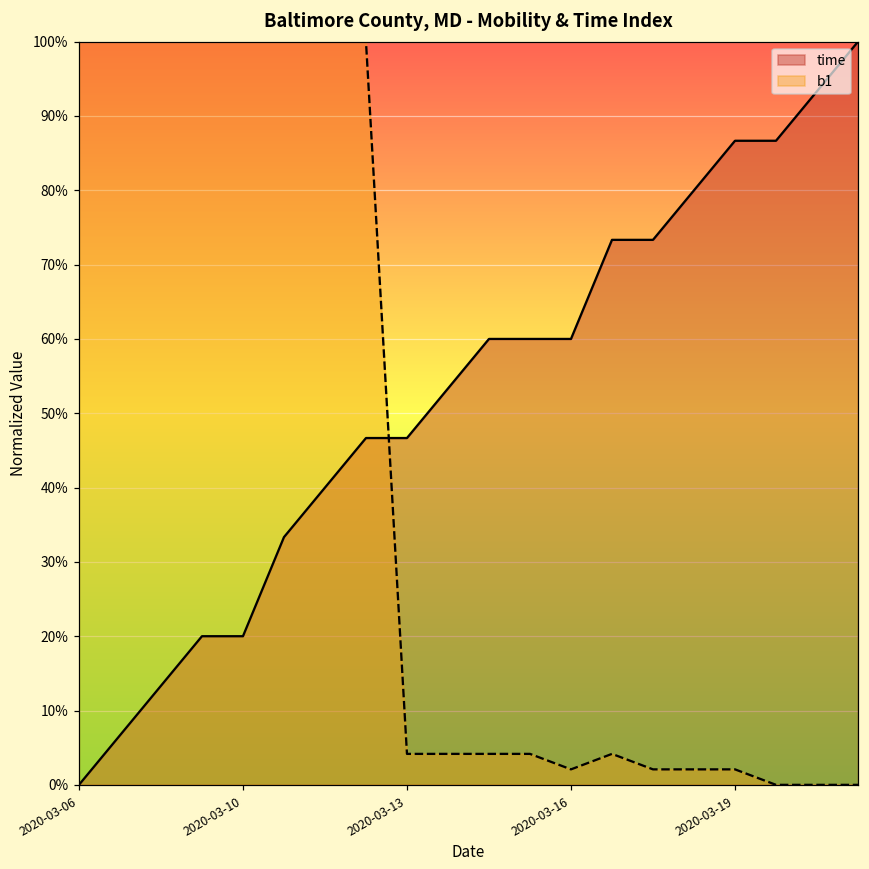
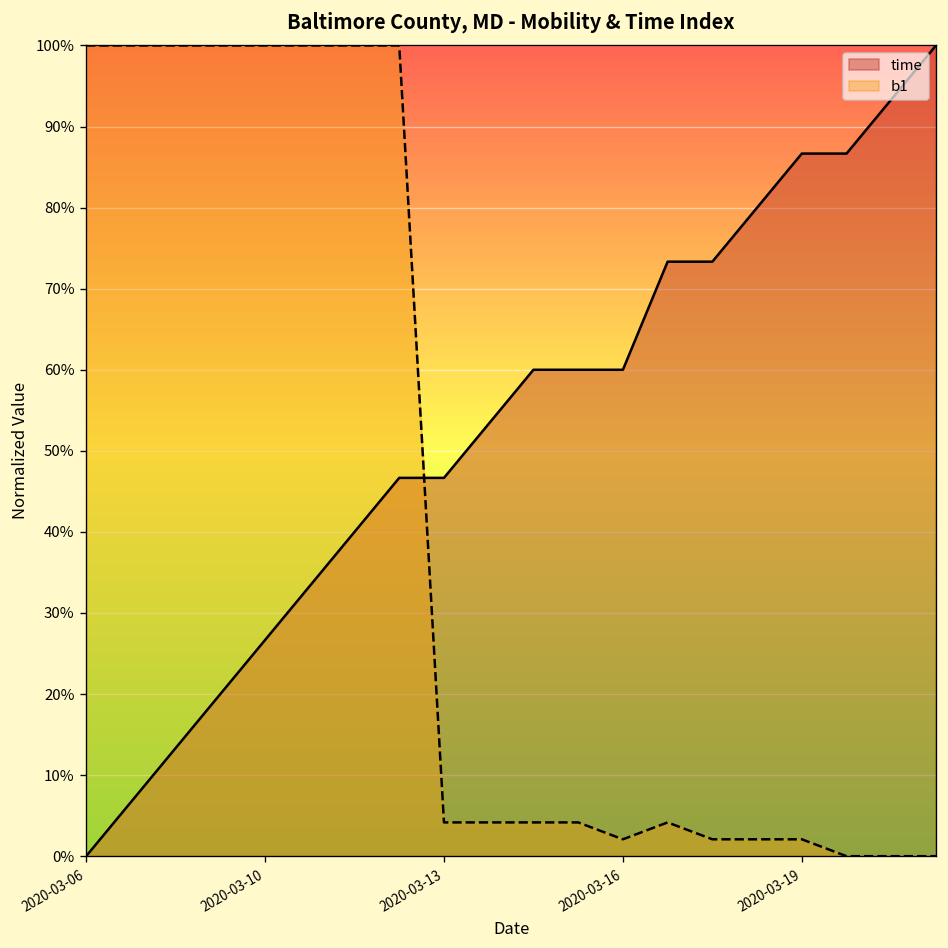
  {
    "time": {
      "2020-03-06": "0%",
-     "2020-03-10": "20%",
+     "2020-03-10": "27%",
      "2020-03-16": "60%"
    },
    "b1": {
      "2020-03-06": "100%",
      "2020-03-10": "100%",
      "2020-03-16": "2%"
    }
  }
